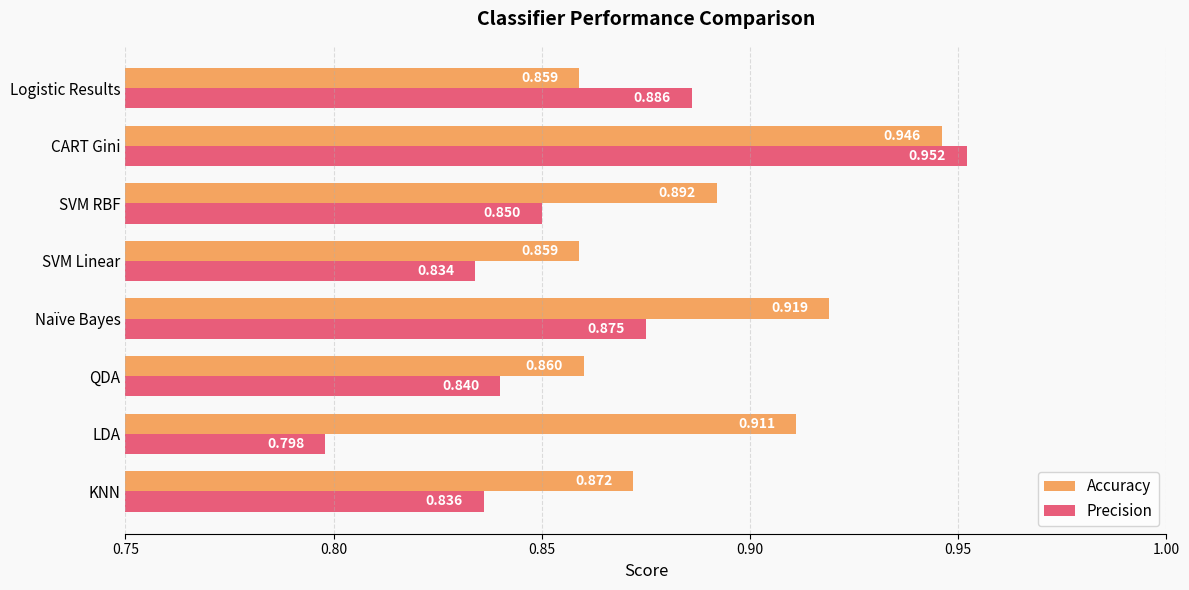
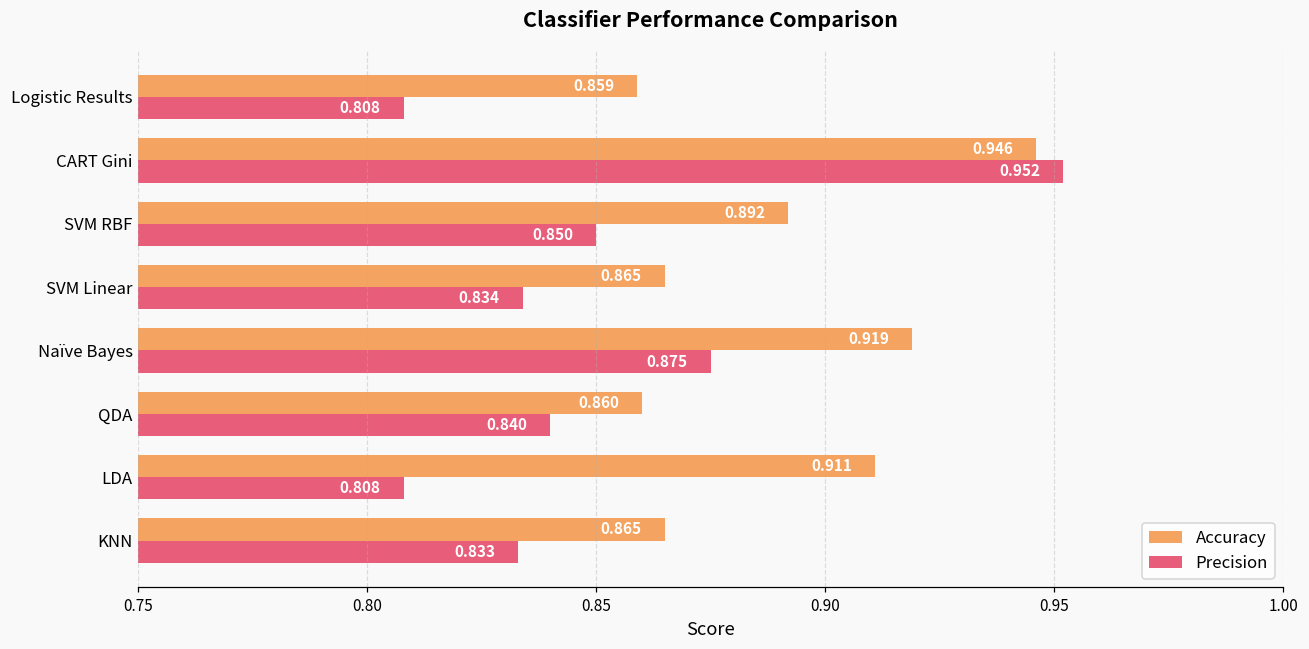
  {
    "Accuracy": {
      "Logistic Results": 0.859,
      "CART Gini": 0.946,
      "SVM RBF": 0.892,
-     "SVM Linear": 0.859,
+     "SVM Linear": 0.865,
      "Naïve Bayes": 0.919,
      "QDA": 0.860,
      "LDA": 0.911,
-     "KNN": 0.872
+     "KNN": 0.865
    },
    "Precision": {
-     "Logistic Results": 0.886,
+     "Logistic Results": 0.808,
      "CART Gini": 0.952,
      "SVM RBF": 0.850,
      "SVM Linear": 0.834,
      "Naïve Bayes": 0.875,
      "QDA": 0.840,
-     "LDA": 0.798,
-     "KNN": 0.836
+     "LDA": 0.808,
+     "KNN": 0.833
    }
  }
